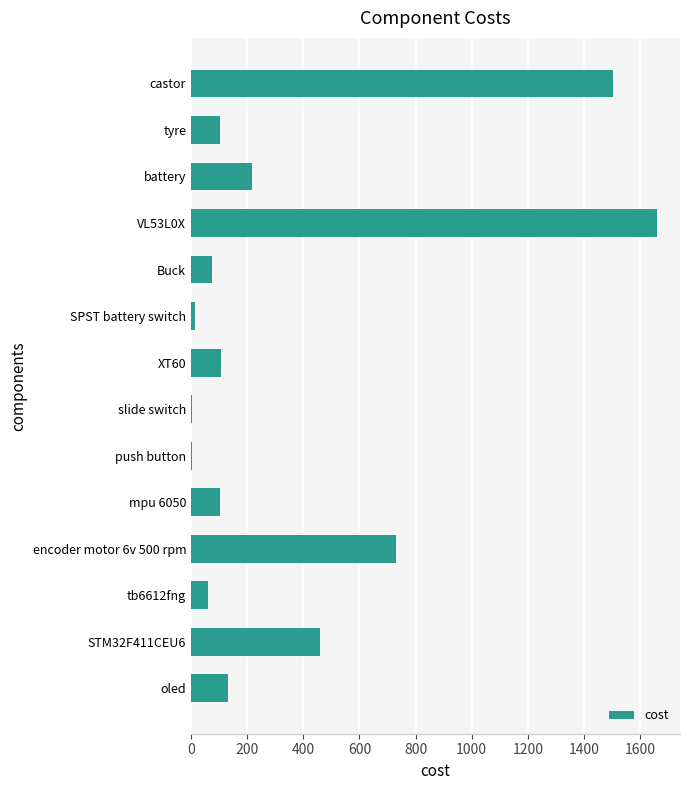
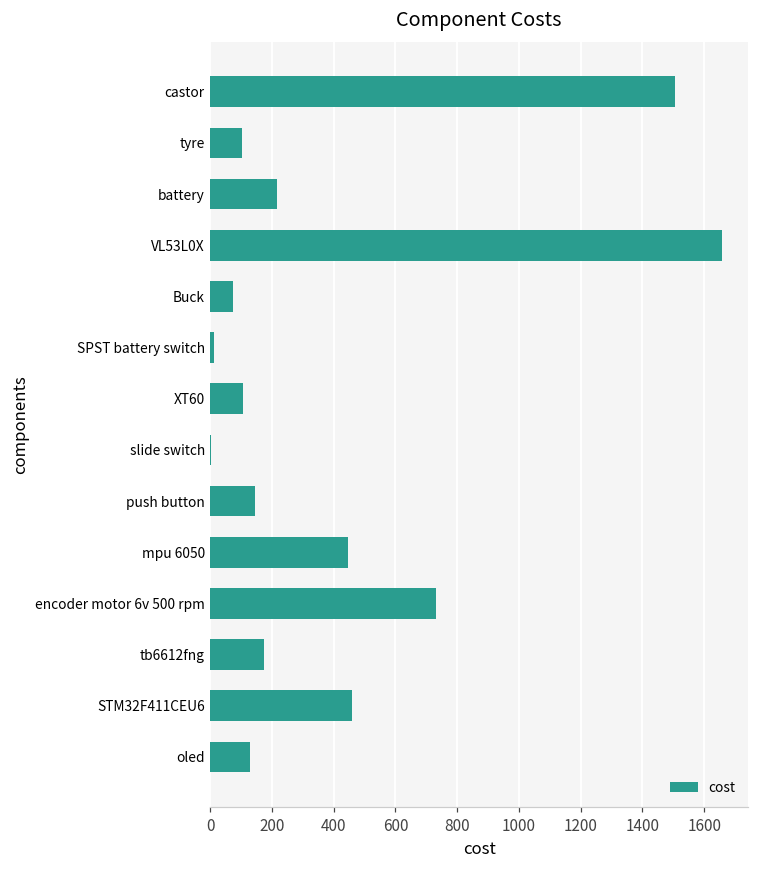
  {
    "castor": 1510,
    "tyre": 100,
    "battery": 220,
    "VL53L0X": 1660,
    "Buck": 80,
    "SPST battery switch": 10,
    "XT60": 110,
-   "push button": 0,
-   "mpu 6050": 100,
+   "push button": 140,
+   "mpu 6050": 450,
    "encoder motor 6v 500 rpm": 730,
-   "tb6612fng": 60,
+   "tb6612fng": 170,
    "STM32F411CEU6": 460,
    "oled": 130
  }
